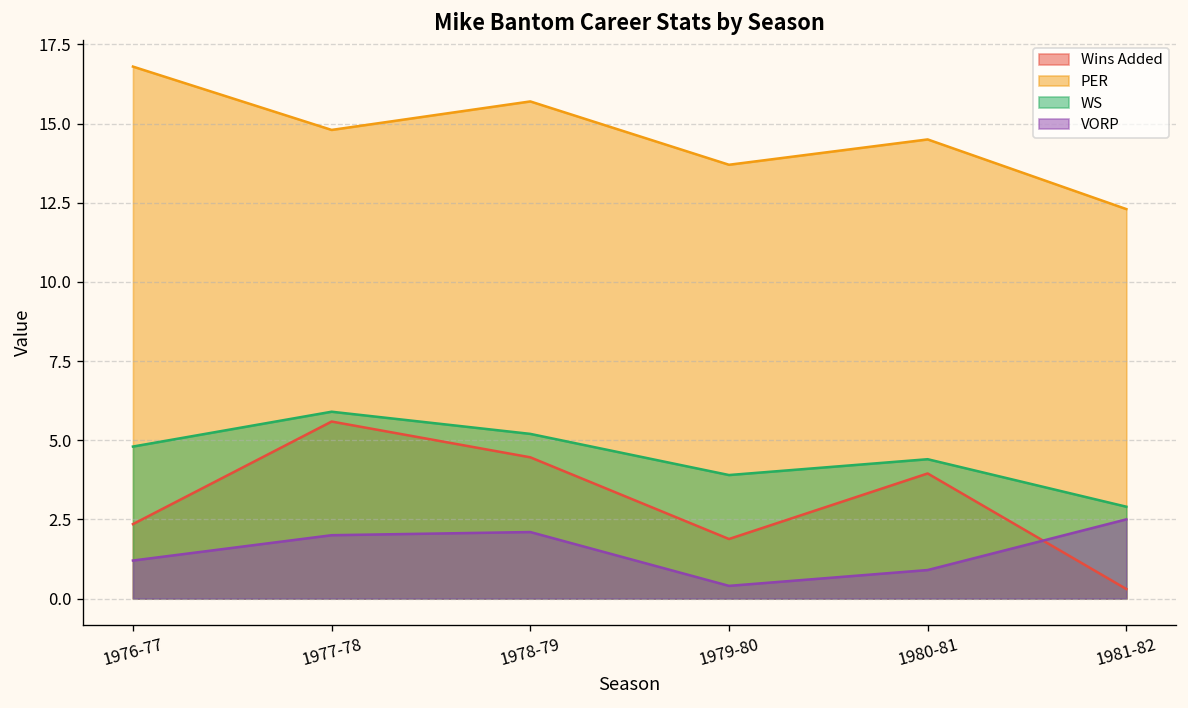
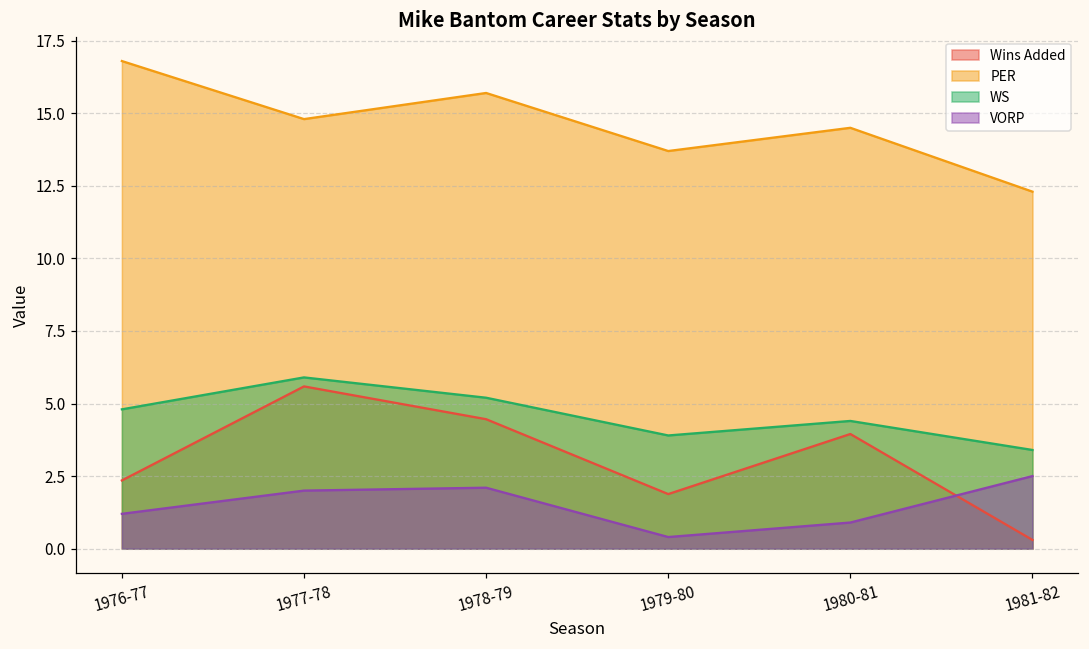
  {
    "Wins Added": {
      "1976-77": 2.4,
      "1977-78": 5.6,
      "1978-79": 4.5,
      "1979-80": 1.9,
      "1980-81": 4.0,
      "1981-82": 0.3
    },
    "PER": {
      "1976-77": 16.8,
      "1977-78": 14.8,
      "1978-79": 15.7,
      "1979-80": 13.7,
      "1980-81": 14.5,
      "1981-82": 12.3
    },
    "WS": {
      "1976-77": 4.8,
      "1977-78": 5.9,
      "1978-79": 5.2,
      "1979-80": 3.9,
      "1980-81": 4.4,
-     "1981-82": 2.9
+     "1981-82": 3.4
    },
    "VORP": {
      "1976-77": 1.2,
      "1977-78": 2.0,
      "1978-79": 2.1,
      "1979-80": 0.4,
      "1980-81": 0.9,
      "1981-82": 2.5
    }
  }
